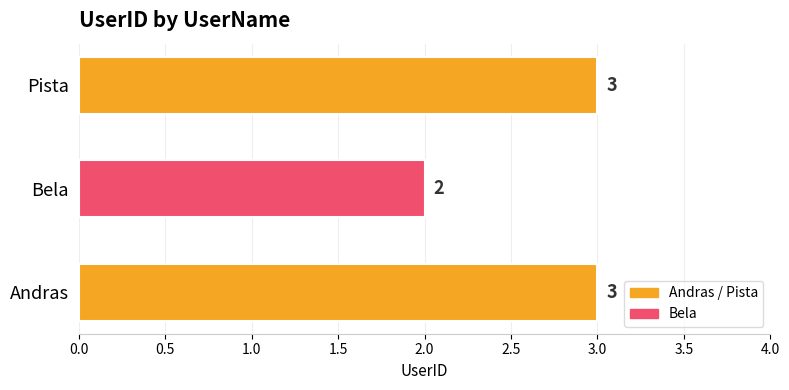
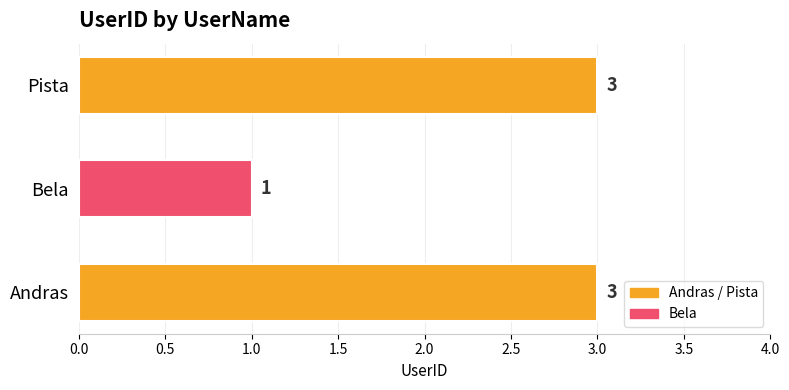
  {
    "Pista": 3,
-   "Bela": 2,
+   "Bela": 1,
    "Andras": 3
  }
